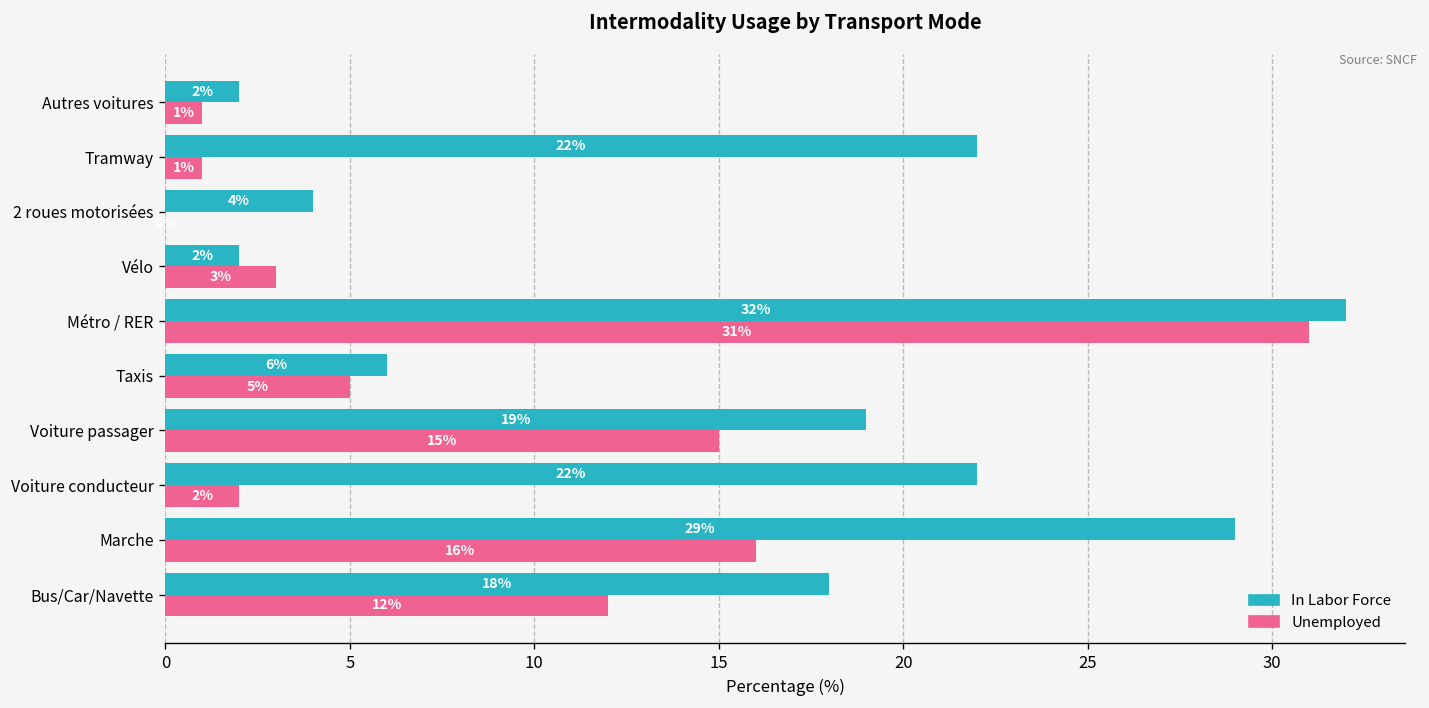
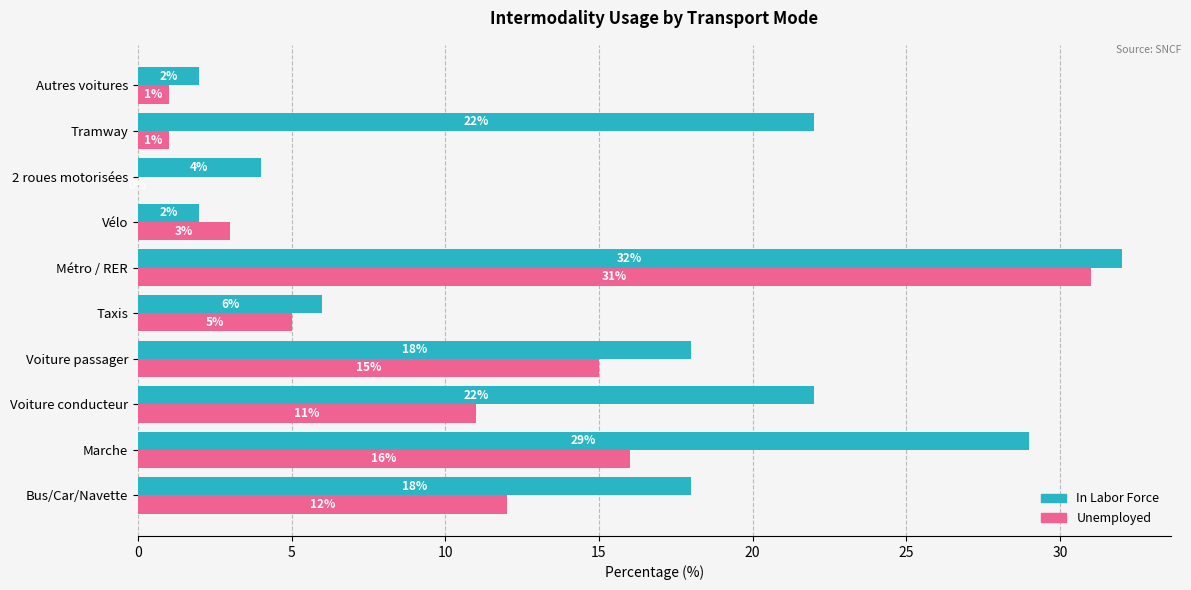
  {
    "In Labor Force": {
      "Autres voitures": "2%",
      "Tramway": "22%",
      "2 roues motorisées": "4%",
      "Vélo": "2%",
      "Métro / RER": "32%",
      "Taxis": "6%",
-     "Voiture passager": "19%",
+     "Voiture passager": "18%",
      "Voiture conducteur": "22%",
      "Marche": "29%",
      "Bus/Car/Navette": "18%"
    },
    "Unemployed": {
      "Autres voitures": "1%",
      "Tramway": "1%",
      "Vélo": "3%",
      "Métro / RER": "31%",
      "Taxis": "5%",
      "Voiture passager": "15%",
-     "Voiture conducteur": "2%",
+     "Voiture conducteur": "11%",
      "Marche": "16%",
      "Bus/Car/Navette": "12%"
    }
  }
